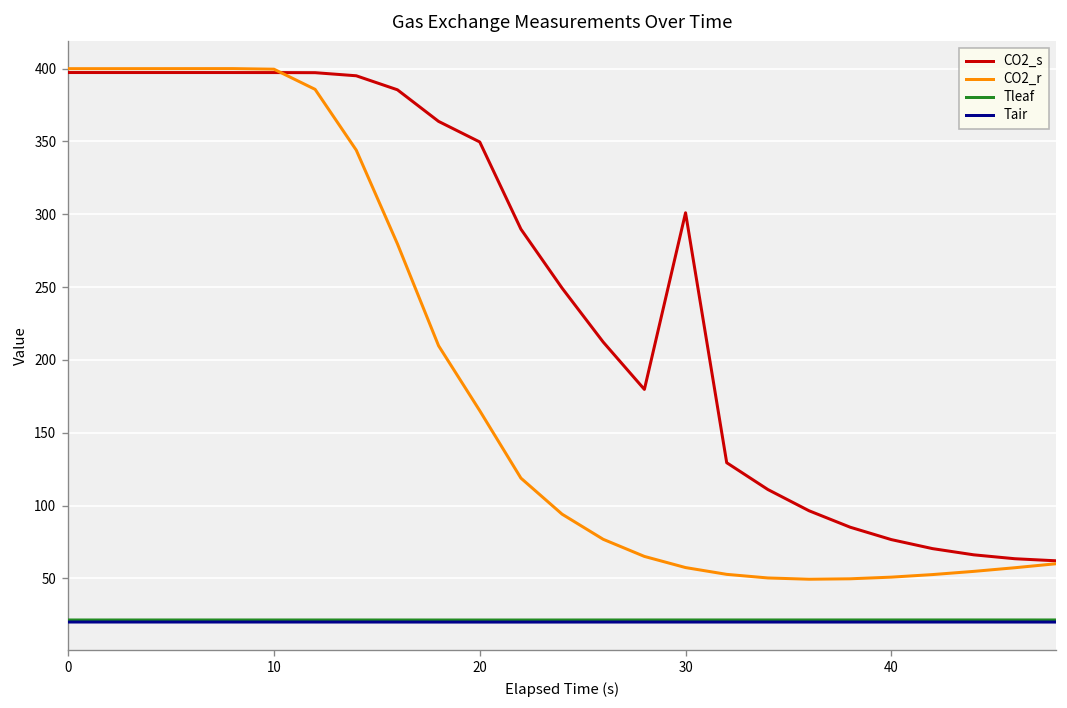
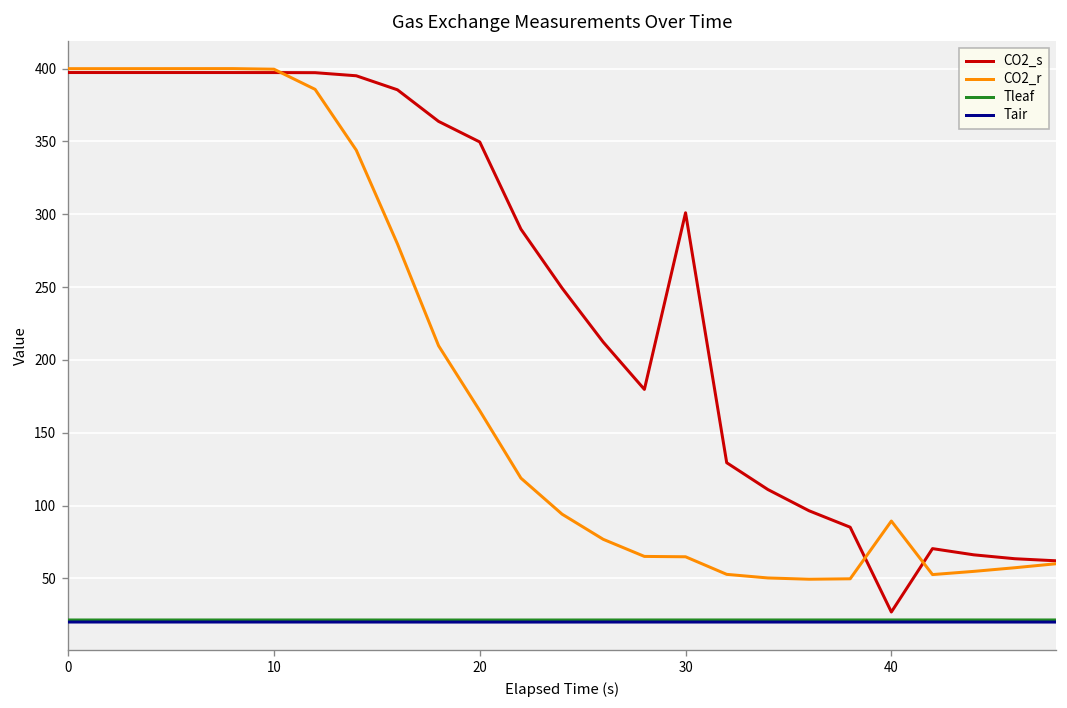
  {
    "CO2_s": {
      "0": 397,
      "10": 397,
      "20": 350,
      "30": 301,
-     "40": 77
+     "40": 27
    },
    "CO2_r": {
      "0": 400,
      "10": 400,
      "20": 165,
-     "30": 57,
-     "40": 51
+     "30": 65,
+     "40": 89
    }
  }
